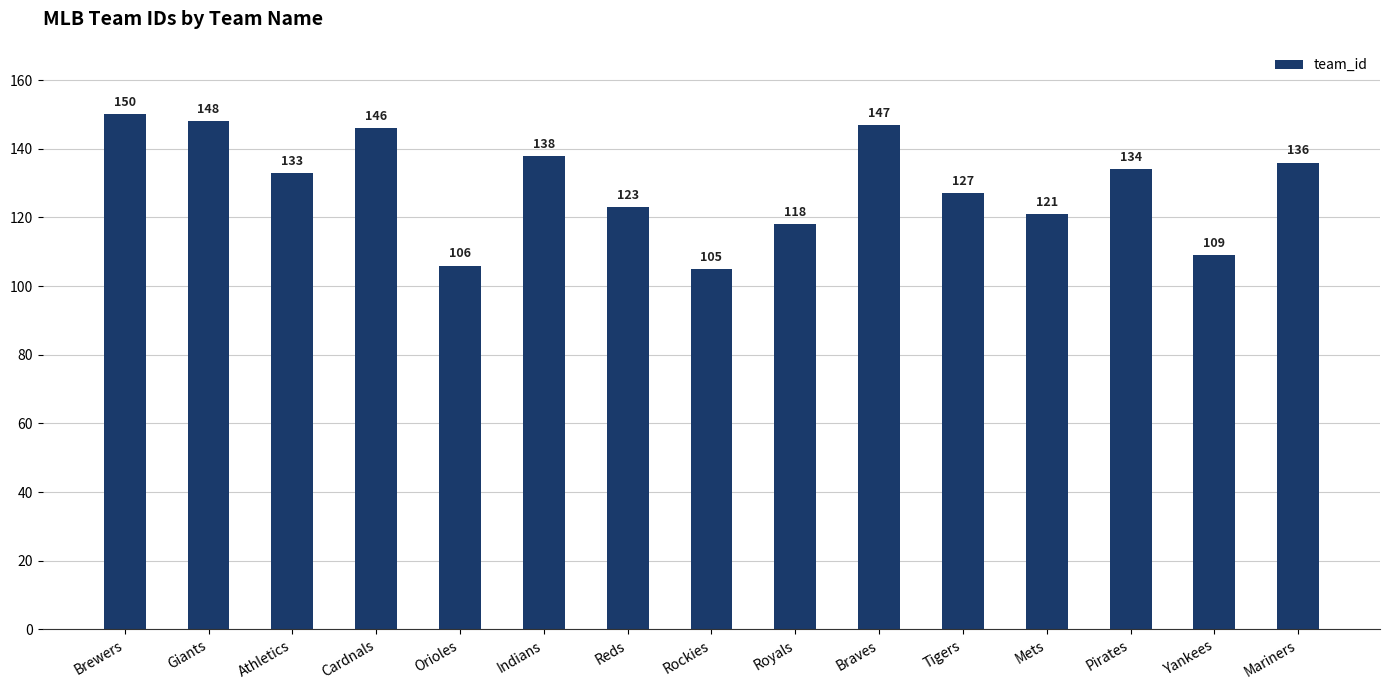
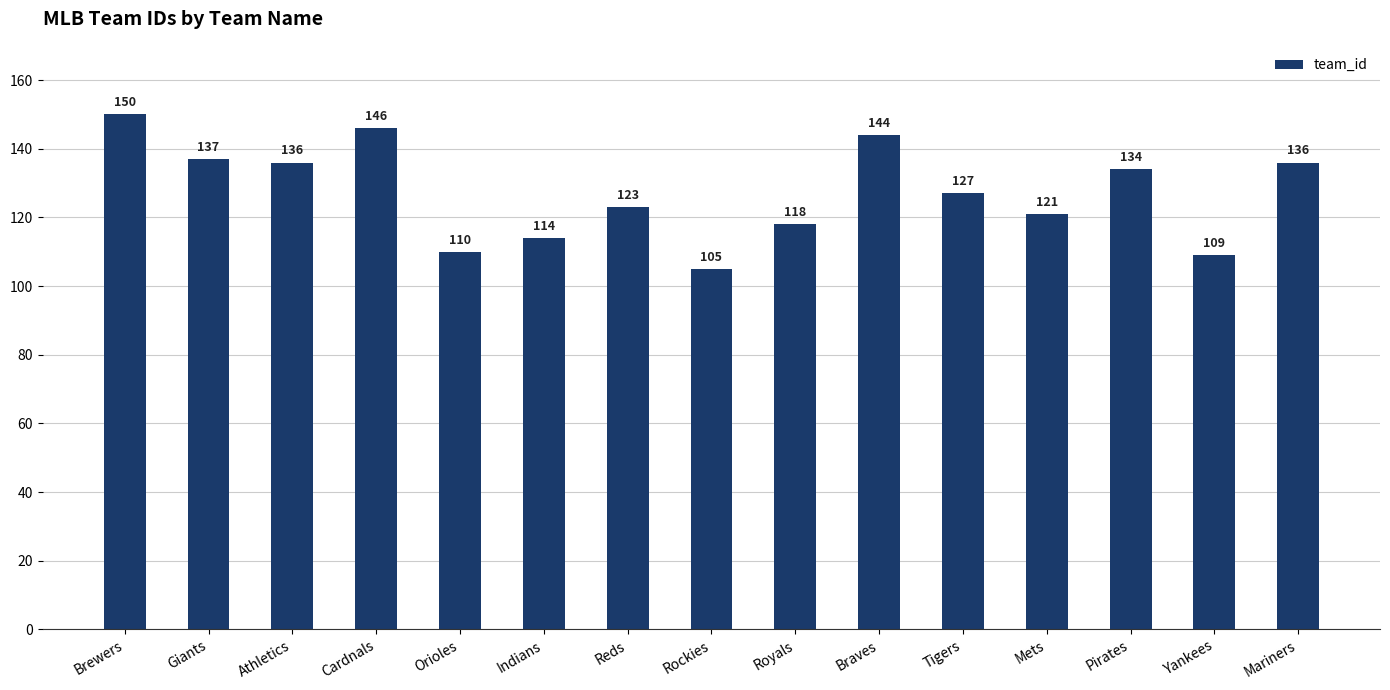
  {
    "Brewers": 150,
-   "Giants": 148,
-   "Athletics": 133,
+   "Giants": 137,
+   "Athletics": 136,
    "Cardnals": 146,
-   "Orioles": 106,
-   "Indians": 138,
+   "Orioles": 110,
+   "Indians": 114,
    "Reds": 123,
    "Rockies": 105,
    "Royals": 118,
-   "Braves": 147,
+   "Braves": 144,
    "Tigers": 127,
    "Mets": 121,
    "Pirates": 134,
    "Yankees": 109,
    "Mariners": 136
  }
